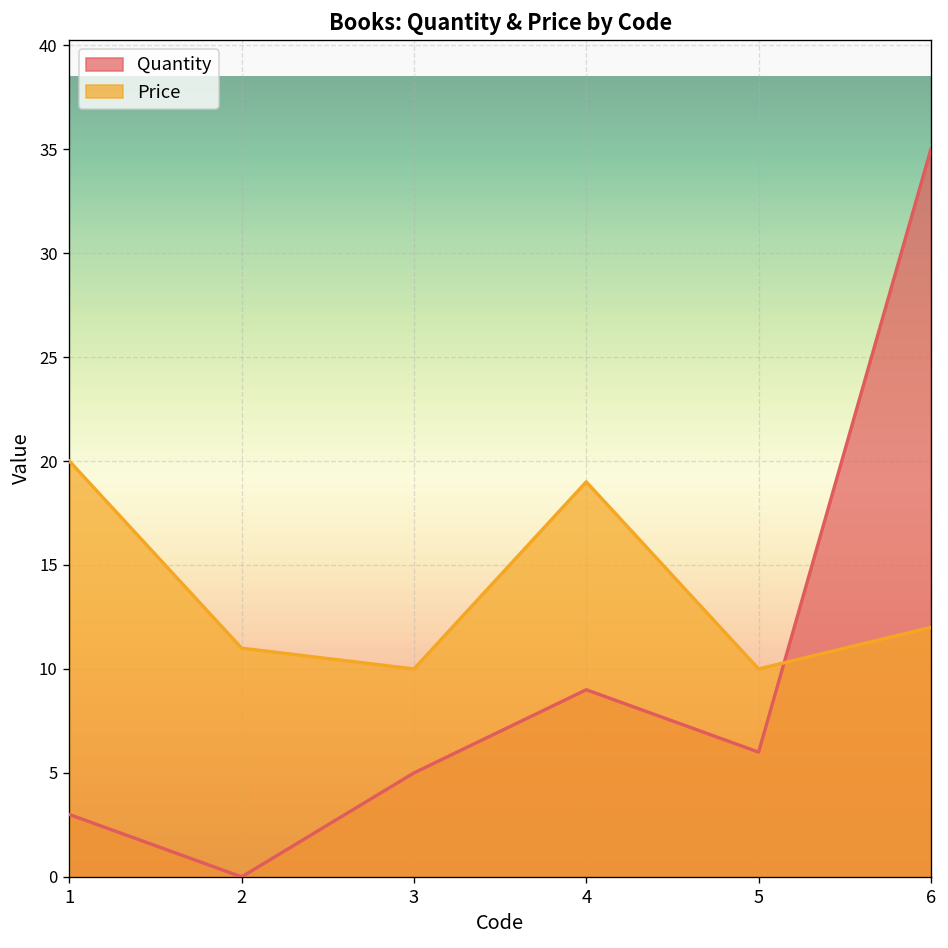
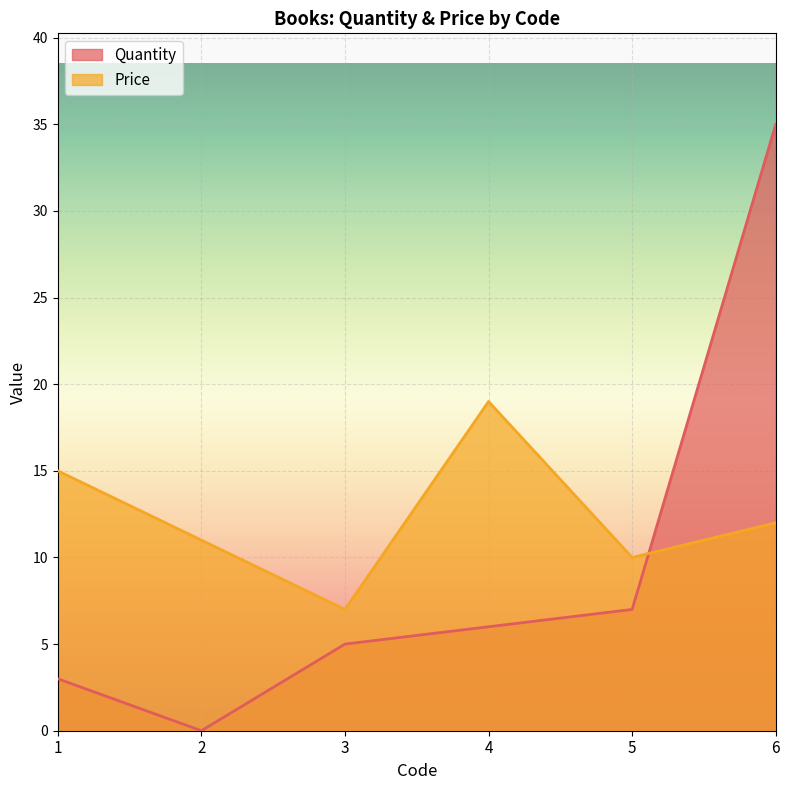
  {
    "Quantity": {
      "1": 3,
      "2": 0,
      "3": 5,
-     "4": 9,
-     "5": 6,
+     "4": 6,
+     "5": 7,
      "6": 35
    },
    "Price": {
-     "1": 20,
+     "1": 15,
      "2": 11,
-     "3": 10,
+     "3": 7,
      "4": 19,
      "5": 10,
      "6": 12
    }
  }
